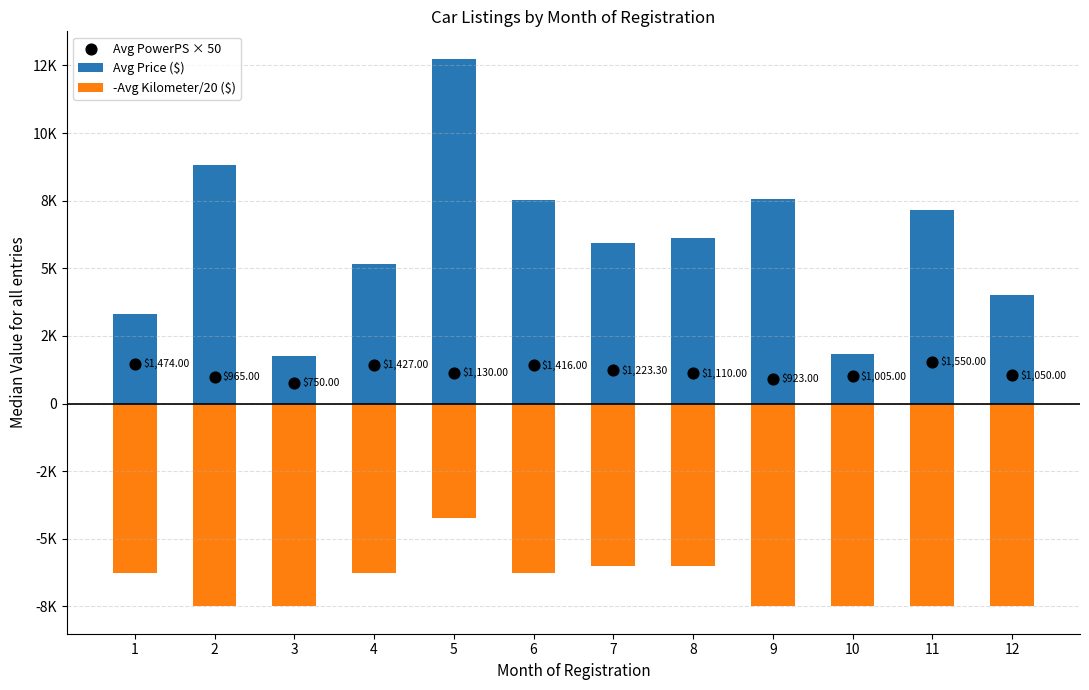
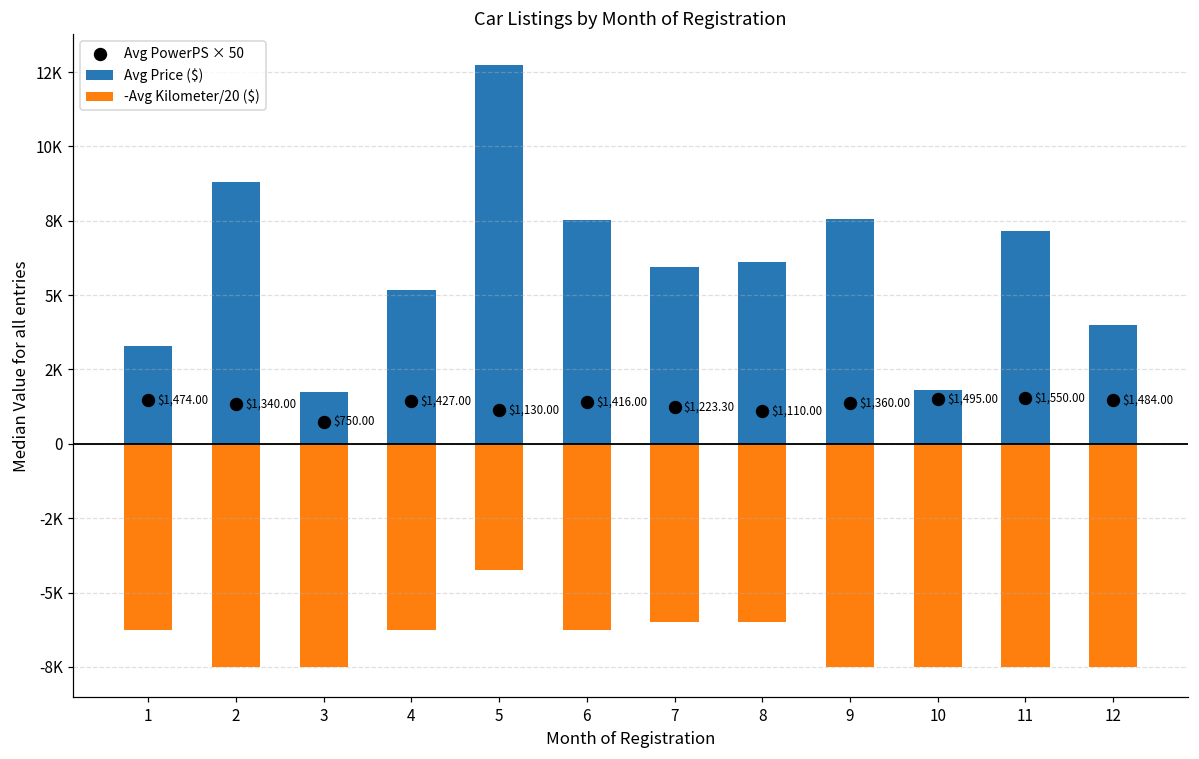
  {
    "Avg PowerPS × 50": {
-     "2": "$965.00",
-     "9": "$923.00",
-     "10": "$1,005.00",
-     "12": "$1,050.00"
+     "2": "$1,340.00",
+     "9": "$1,360.00",
+     "10": "$1,495.00",
+     "12": "$1,484.00"
    }
  }
